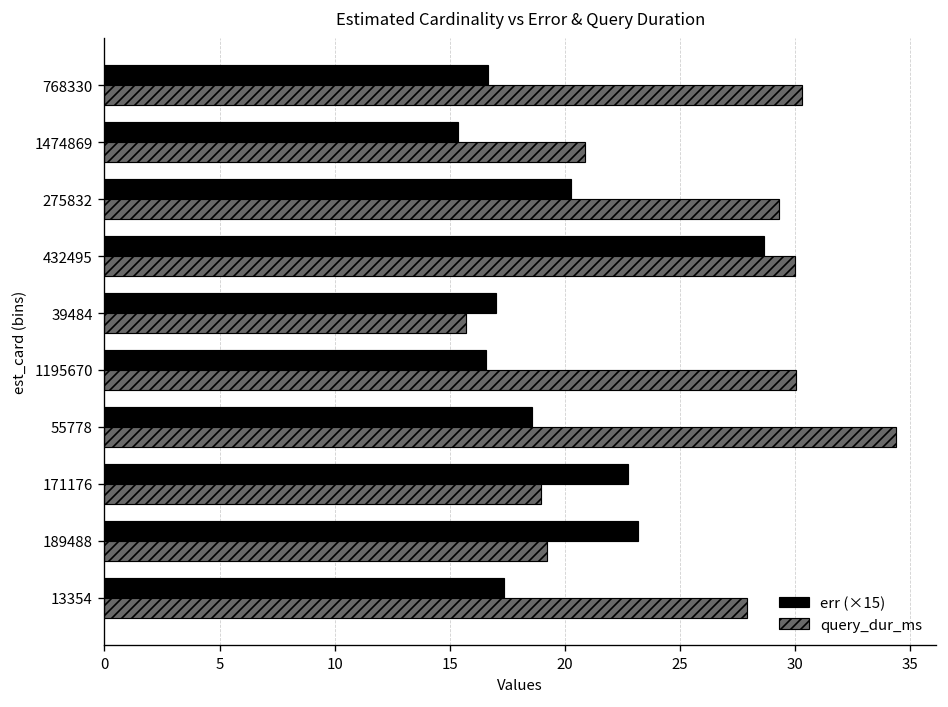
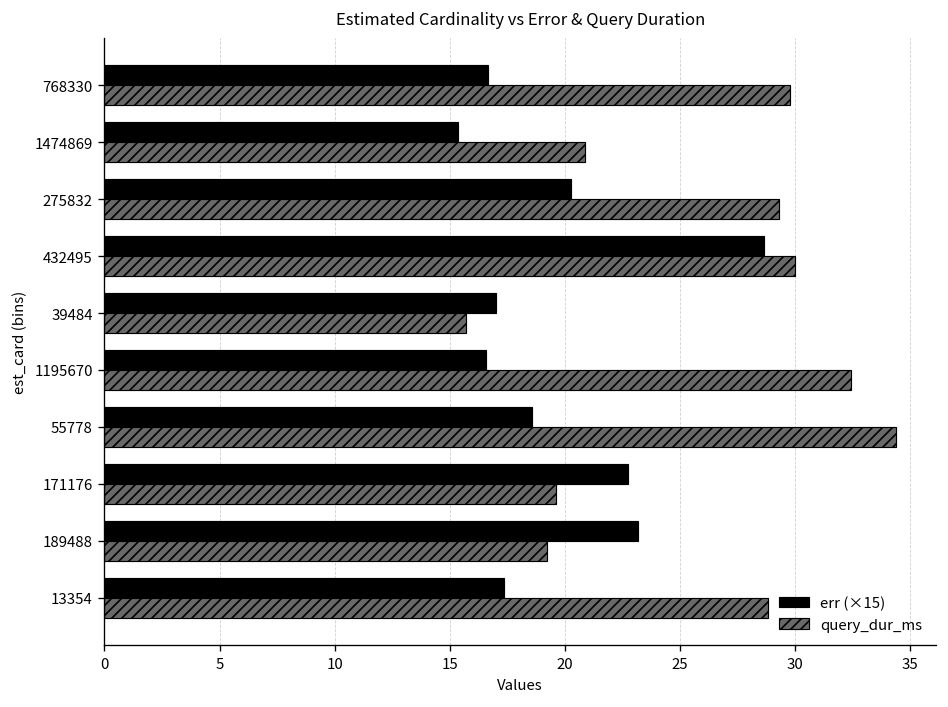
  {
    "err (×15)": {
      "768330": 16.7,
      "1474869": 15.4,
      "275832": 20.3,
      "432495": 28.6,
      "39484": 17.0,
      "1195670": 16.6,
      "55778": 18.6,
      "171176": 22.7,
      "189488": 23.2,
      "13354": 17.3
    },
    "query_dur_ms": {
-     "768330": 30.3,
+     "768330": 29.8,
      "1474869": 20.9,
      "275832": 29.3,
      "432495": 30.0,
      "39484": 15.7,
-     "1195670": 30.0,
+     "1195670": 32.4,
      "55778": 34.4,
-     "171176": 19.0,
+     "171176": 19.6,
      "189488": 19.2,
-     "13354": 27.9
+     "13354": 28.8
    }
  }
